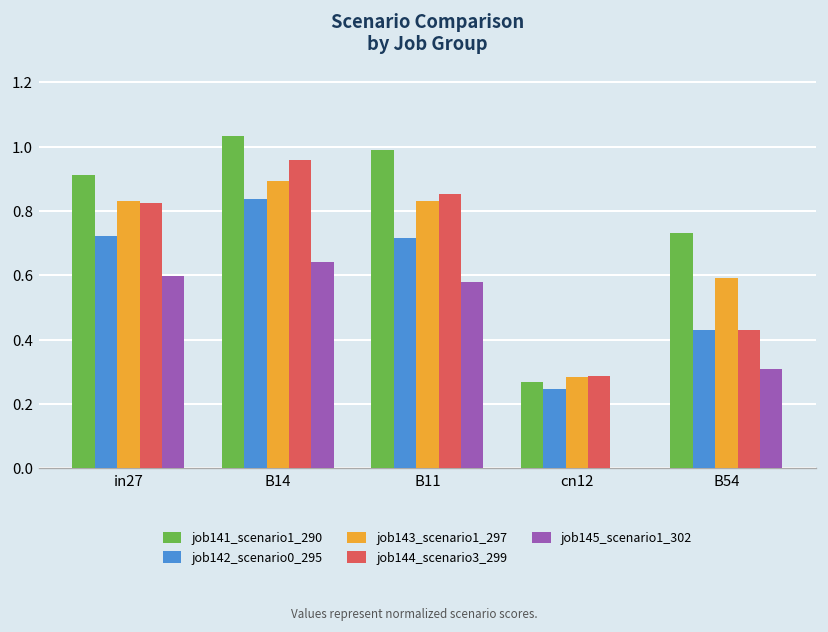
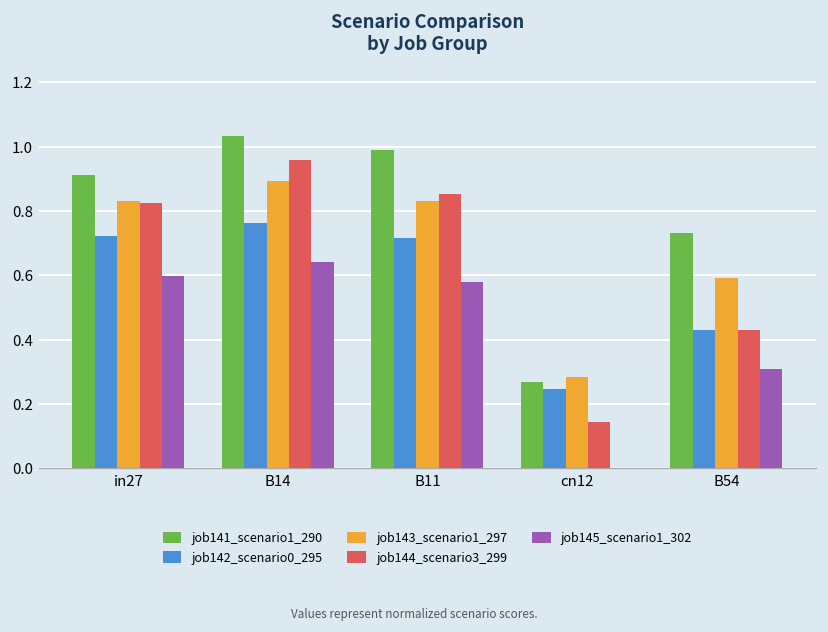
  {
    "job141_scenario1_290": {
      "in27": 0.91,
      "B14": 1.03,
      "B11": 0.99,
      "cn12": 0.27,
      "B54": 0.73
    },
    "job142_scenario0_295": {
      "in27": 0.72,
-     "B14": 0.84,
+     "B14": 0.76,
      "B11": 0.72,
      "cn12": 0.25,
      "B54": 0.43
    },
    "job143_scenario1_297": {
      "in27": 0.83,
      "B14": 0.89,
      "B11": 0.83,
      "cn12": 0.29,
      "B54": 0.59
    },
    "job144_scenario3_299": {
      "in27": 0.83,
      "B14": 0.96,
      "B11": 0.85,
-     "cn12": 0.29,
+     "cn12": 0.15,
      "B54": 0.43
    },
    "job145_scenario1_302": {
      "in27": 0.60,
      "B14": 0.64,
      "B11": 0.58,
      "cn12": 0.00,
      "B54": 0.31
    }
  }
